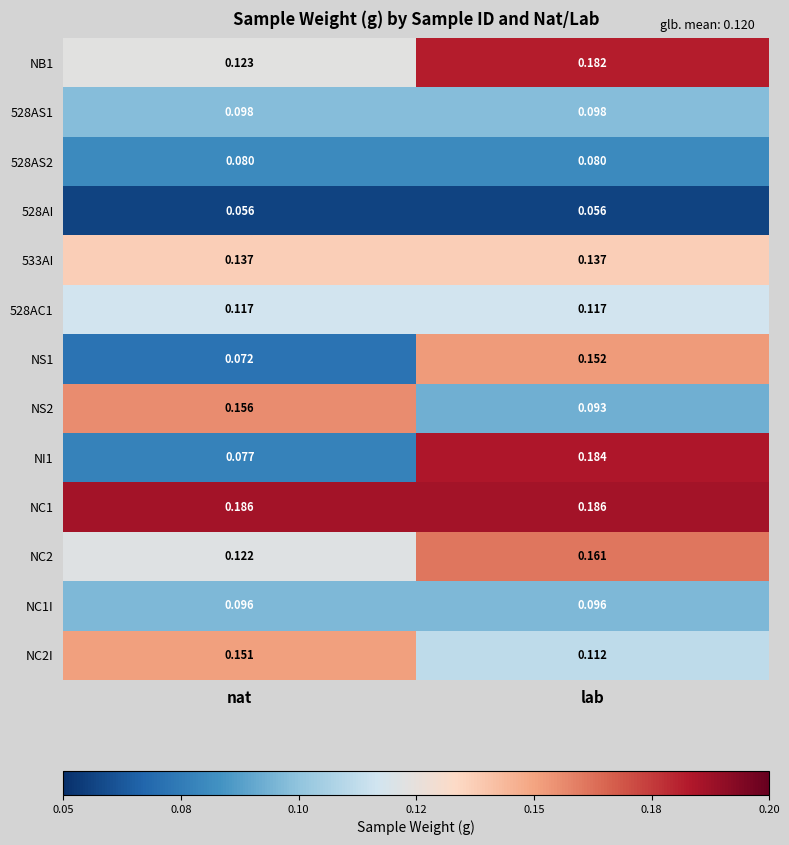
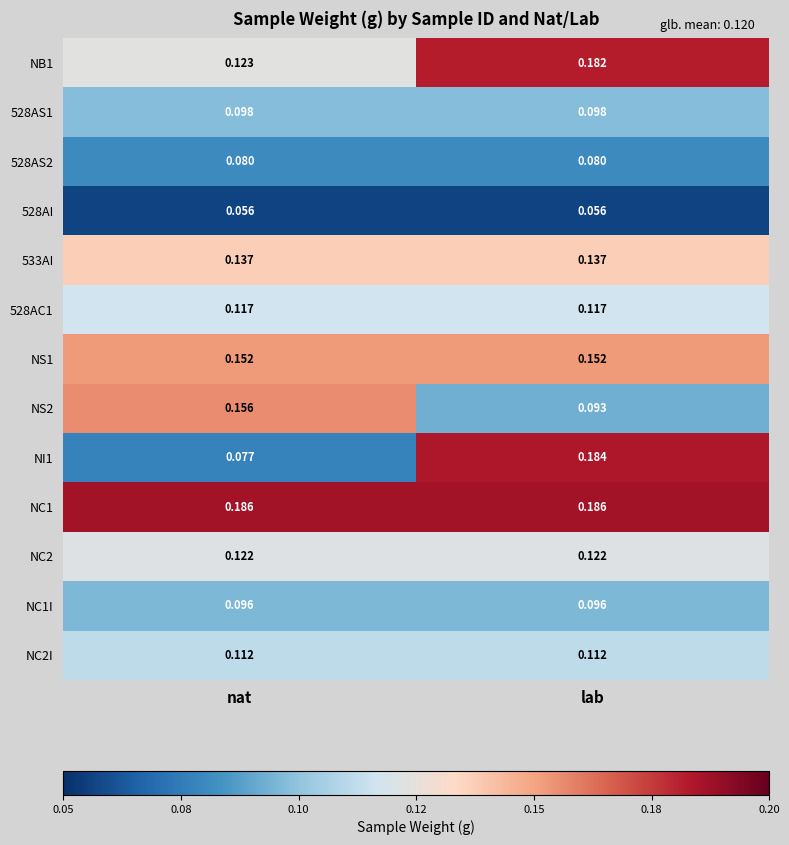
  {
    "NB1": {
      "nat": 0.123,
      "lab": 0.182
    },
    "528AS1": {
      "nat": 0.098,
      "lab": 0.098
    },
    "528AS2": {
      "nat": 0.080,
      "lab": 0.080
    },
    "528AI": {
      "nat": 0.056,
      "lab": 0.056
    },
    "533AI": {
      "nat": 0.137,
      "lab": 0.137
    },
    "528AC1": {
      "nat": 0.117,
      "lab": 0.117
    },
    "NS1": {
-     "nat": 0.072,
+     "nat": 0.152,
      "lab": 0.152
    },
    "NS2": {
      "nat": 0.156,
      "lab": 0.093
    },
    "NI1": {
      "nat": 0.077,
      "lab": 0.184
    },
    "NC1": {
      "nat": 0.186,
      "lab": 0.186
    },
    "NC2": {
      "nat": 0.122,
-     "lab": 0.161
+     "lab": 0.122
    },
    "NC1I": {
      "nat": 0.096,
      "lab": 0.096
    },
    "NC2I": {
-     "nat": 0.151,
+     "nat": 0.112,
      "lab": 0.112
    }
  }
